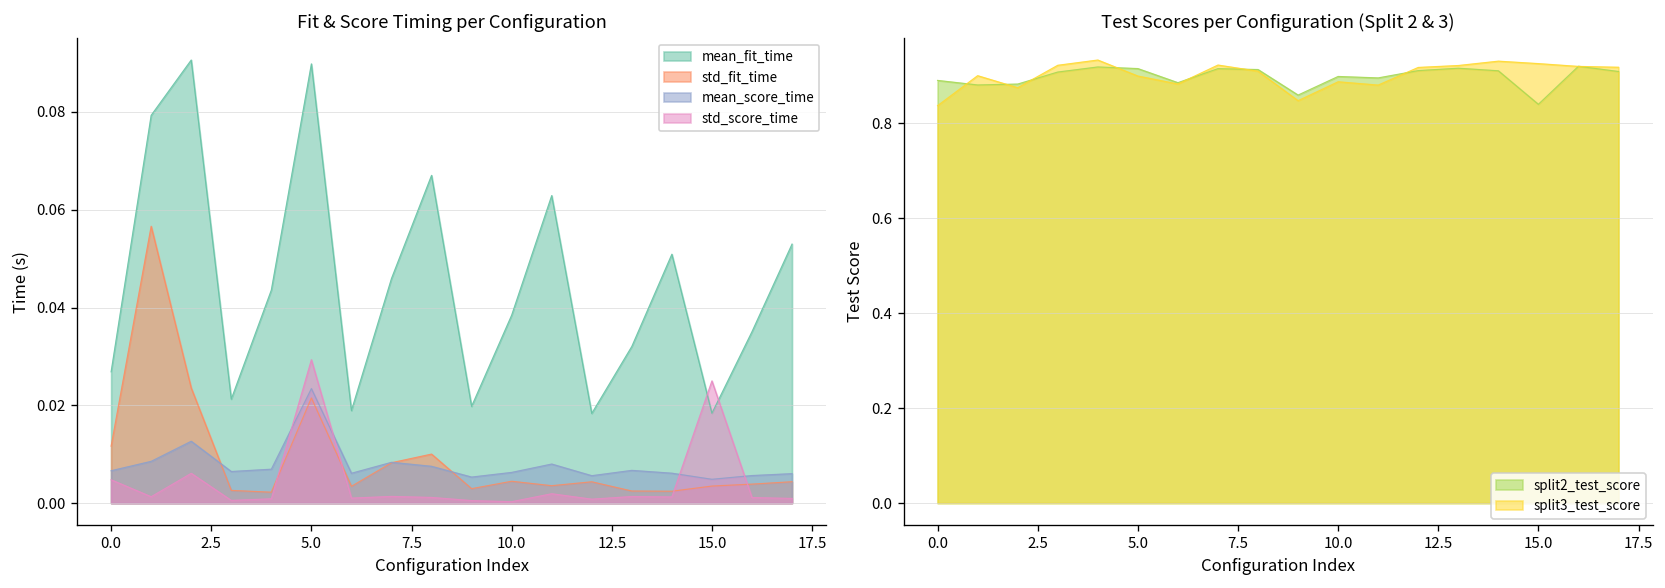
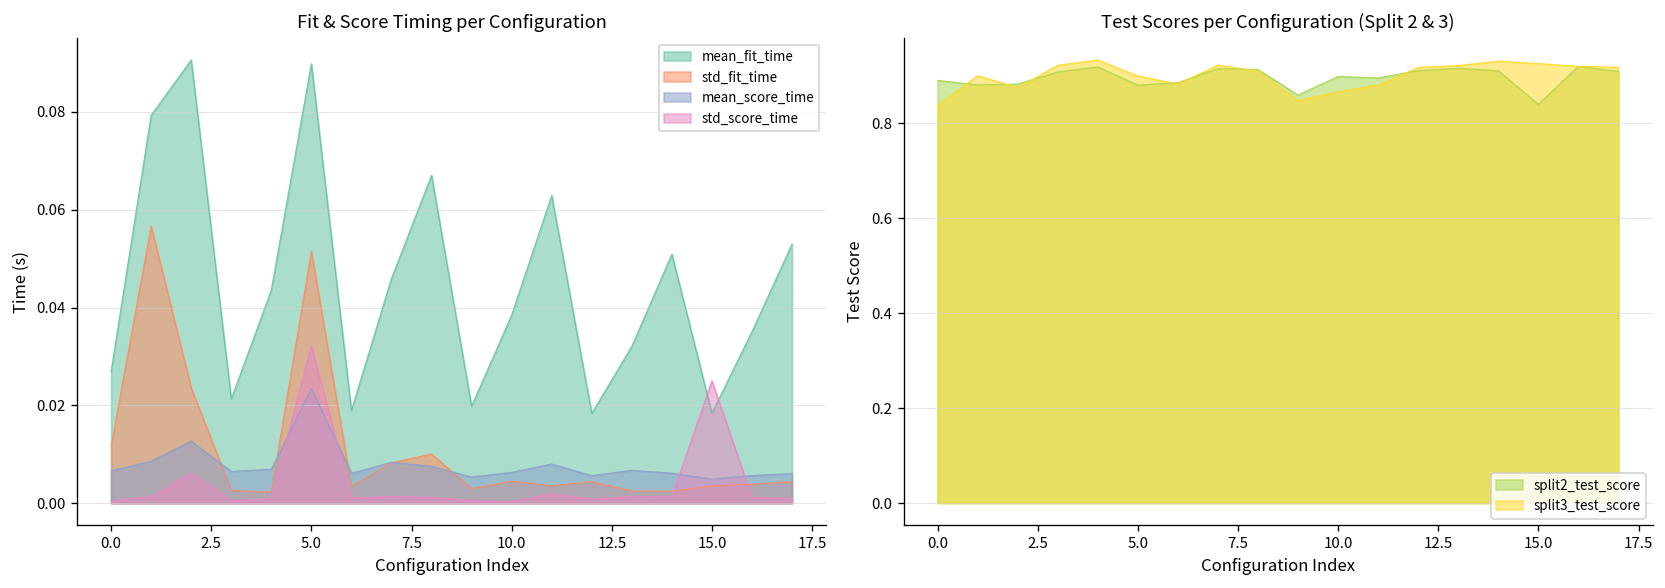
  {
    "Fit & Score Timing per Configuration": {
      "std_fit_time": {
        "0.0": 0.012,
-       "5.0": 0.022,
+       "5.0": 0.051,
        "10.0": 0.004,
        "15.0": 0.003
      },
      "std_score_time": {
-       "0.0": 0.005,
-       "5.0": 0.029,
+       "0.0": 0.000,
+       "5.0": 0.032,
        "10.0": 0.000,
        "15.0": 0.025
      }
    },
    "Test Scores per Configuration (Split 2 & 3)": {
      "split2_test_score": {
        "0.0": 0.89,
-       "5.0": 0.91,
+       "5.0": 0.88,
        "10.0": 0.90,
        "15.0": 0.84
      },
      "split3_test_score": {
        "0.0": 0.84,
        "5.0": 0.90,
-       "10.0": 0.89,
+       "10.0": 0.87,
        "15.0": 0.93
      }
    }
  }
